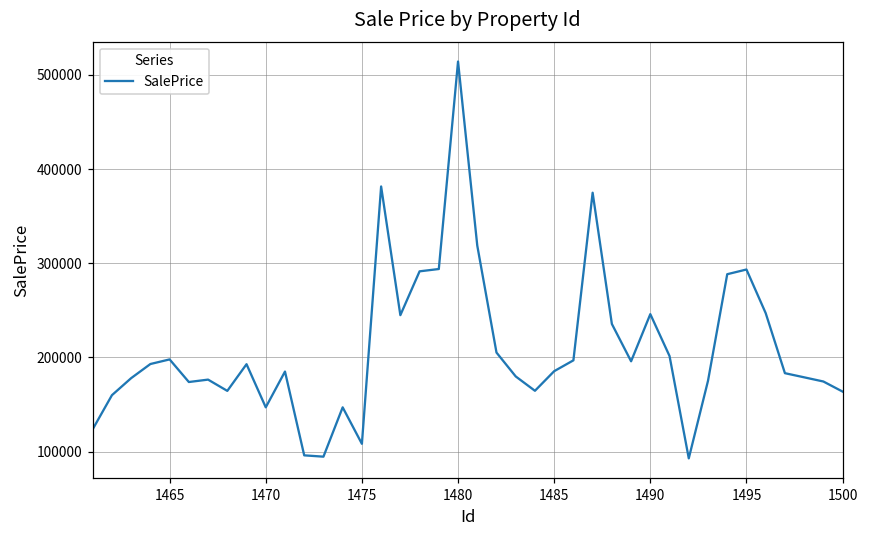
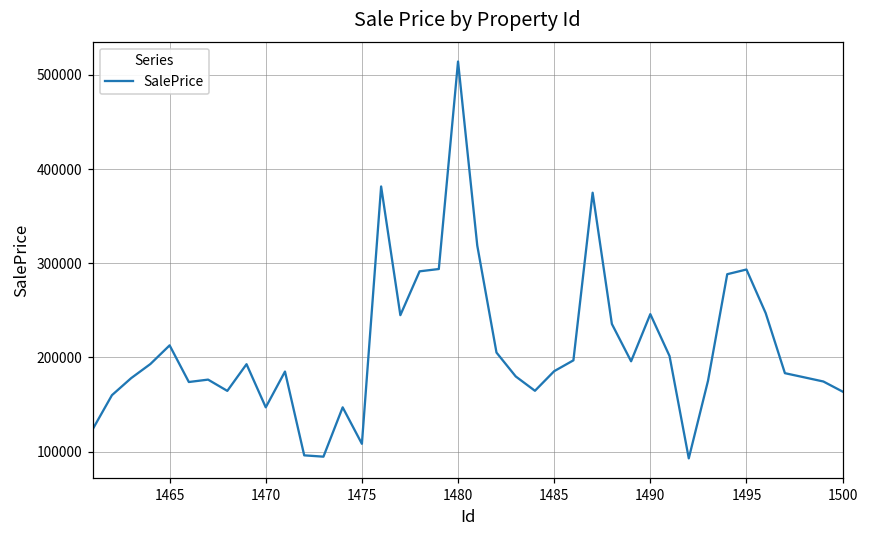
  {
-   "1465": 200000,
+   "1465": 210000,
    "1470": 150000,
    "1475": 110000,
    "1480": 510000,
    "1485": 190000,
    "1490": 250000,
    "1495": 290000,
    "1500": 160000
  }
